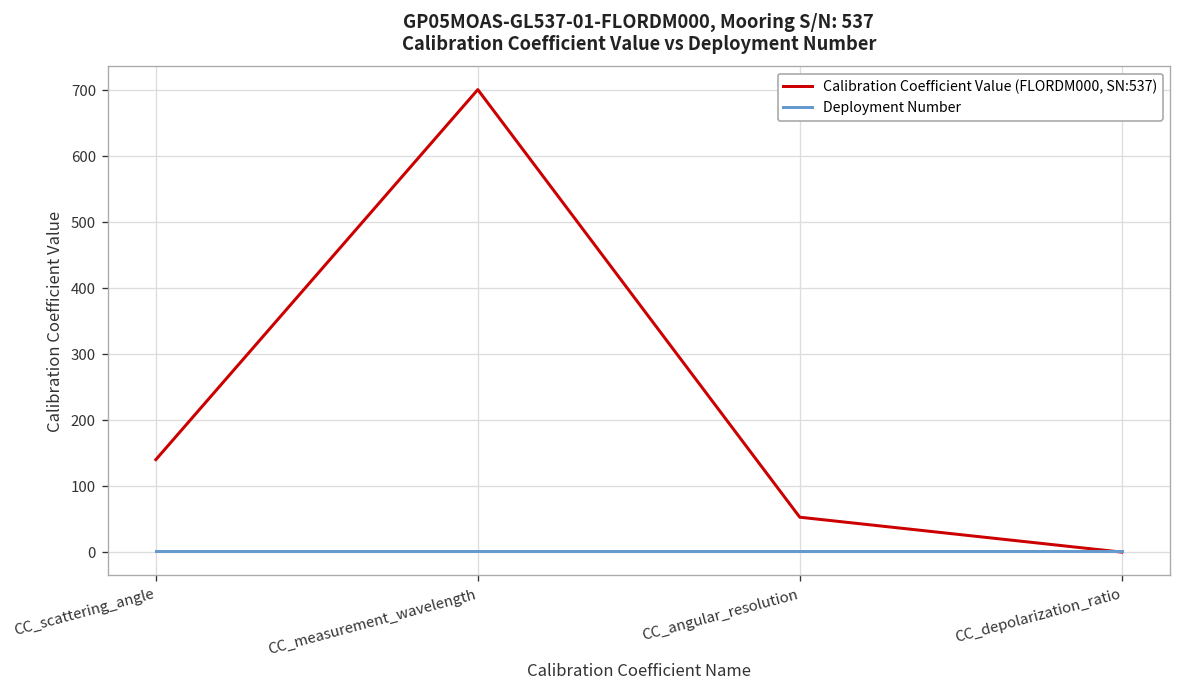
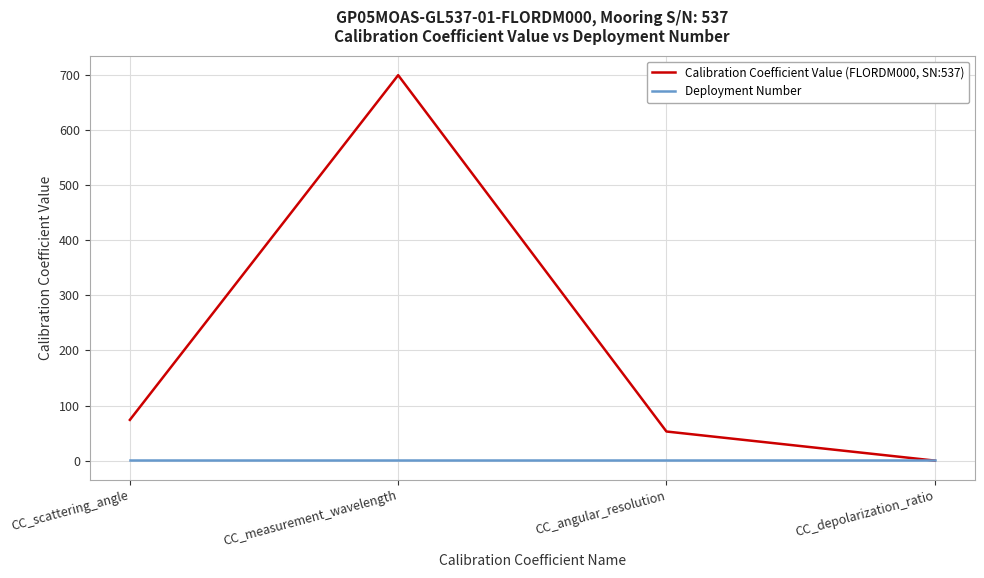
  {
    "Calibration Coefficient Value (FLORDM000, SN:537)": {
-     "CC_scattering_angle": 140,
+     "CC_scattering_angle": 70,
      "CC_measurement_wavelength": 700,
      "CC_angular_resolution": 50
    },
    "Deployment Number": {
      "CC_scattering_angle": 0,
      "CC_measurement_wavelength": 0,
      "CC_angular_resolution": 0
    }
  }
